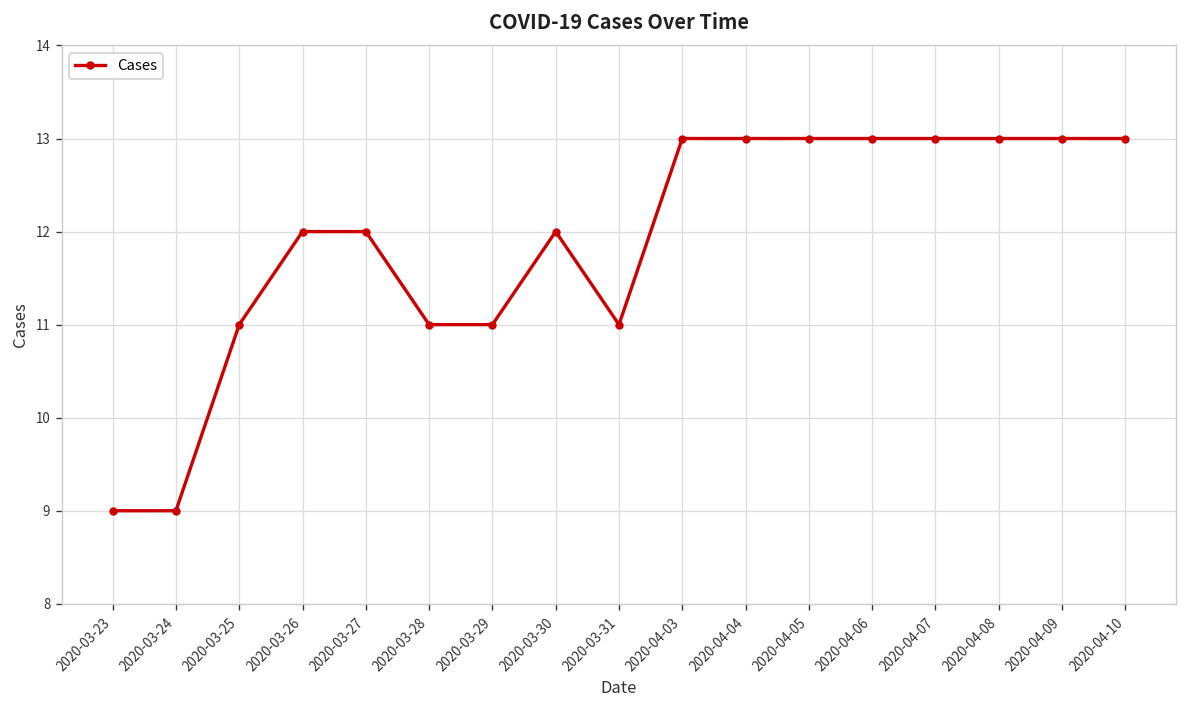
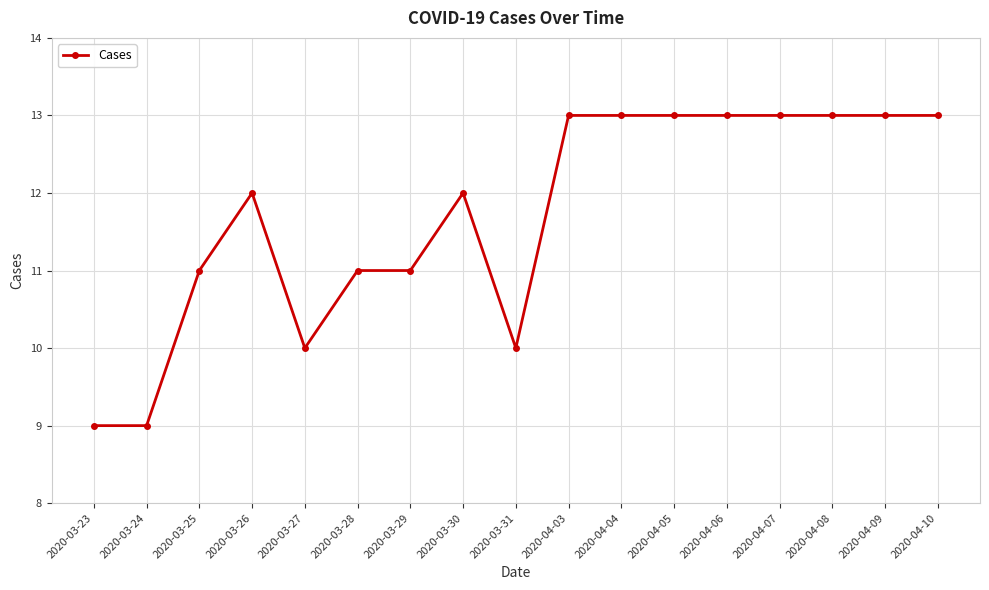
  {
    "2020-03-23": 9,
    "2020-03-24": 9,
    "2020-03-25": 11,
    "2020-03-26": 12,
-   "2020-03-27": 12,
+   "2020-03-27": 10,
    "2020-03-28": 11,
    "2020-03-29": 11,
    "2020-03-30": 12,
-   "2020-03-31": 11,
+   "2020-03-31": 10,
    "2020-04-03": 13,
    "2020-04-04": 13,
    "2020-04-05": 13,
    "2020-04-06": 13,
    "2020-04-07": 13,
    "2020-04-08": 13,
    "2020-04-09": 13,
    "2020-04-10": 13
  }
